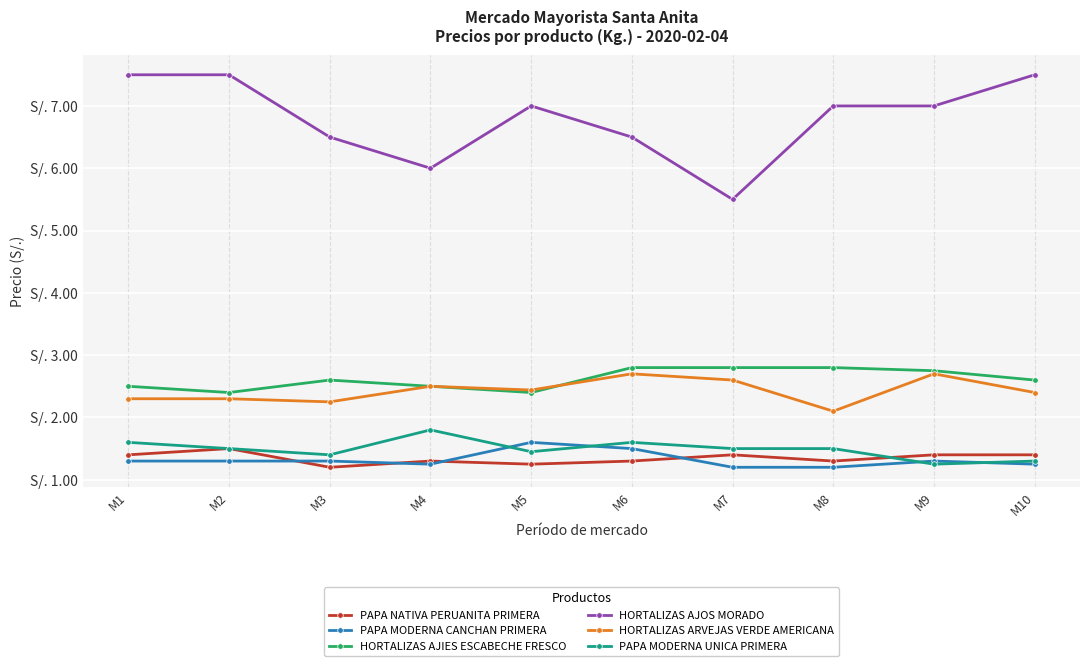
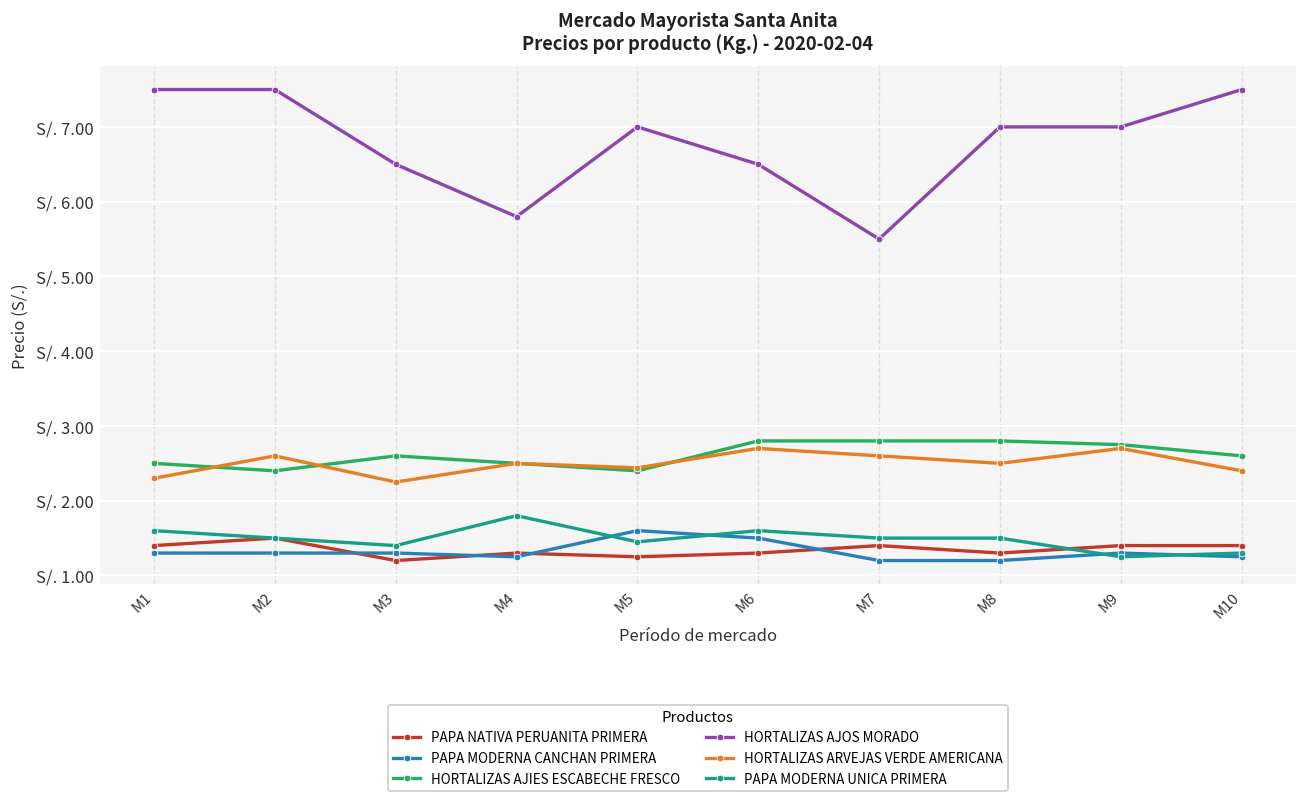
  {
    "PAPA NATIVA PERUANITA PRIMERA": {
      "M1": "S/. 1.4",
      "M3": "S/. 1.2",
      "M4": "S/. 1.3",
      "M5": "S/. 1.3",
      "M6": "S/. 1.3",
      "M7": "S/. 1.4",
      "M8": "S/. 1.3",
      "M9": "S/. 1.4",
      "M10": "S/. 1.4"
    },
    "PAPA MODERNA CANCHAN PRIMERA": {
      "M1": "S/. 1.3",
      "M2": "S/. 1.3",
      "M3": "S/. 1.3",
      "M4": "S/. 1.3",
      "M5": "S/. 1.6",
      "M6": "S/. 1.5",
      "M7": "S/. 1.2",
      "M8": "S/. 1.2",
      "M9": "S/. 1.3",
      "M10": "S/. 1.3"
    },
    "HORTALIZAS AJOS MORADO": {
      "M1": "S/. 7.5",
      "M2": "S/. 7.5",
      "M3": "S/. 6.5",
-     "M4": "S/. 6.0",
+     "M4": "S/. 5.8",
      "M5": "S/. 7.0",
      "M6": "S/. 6.5",
      "M7": "S/. 5.5",
      "M8": "S/. 7.0",
      "M9": "S/. 7.0",
      "M10": "S/. 7.5"
    },
    "HORTALIZAS ARVEJAS VERDE AMERICANA": {
      "M1": "S/. 2.3",
-     "M2": "S/. 2.3",
+     "M2": "S/. 2.6",
      "M3": "S/. 2.3",
      "M6": "S/. 2.7",
      "M7": "S/. 2.6",
-     "M8": "S/. 2.1",
+     "M8": "S/. 2.5",
      "M9": "S/. 2.7",
      "M10": "S/. 2.4"
    }
  }
